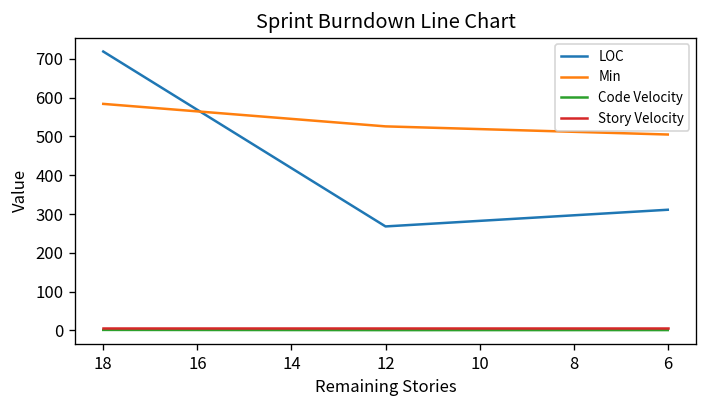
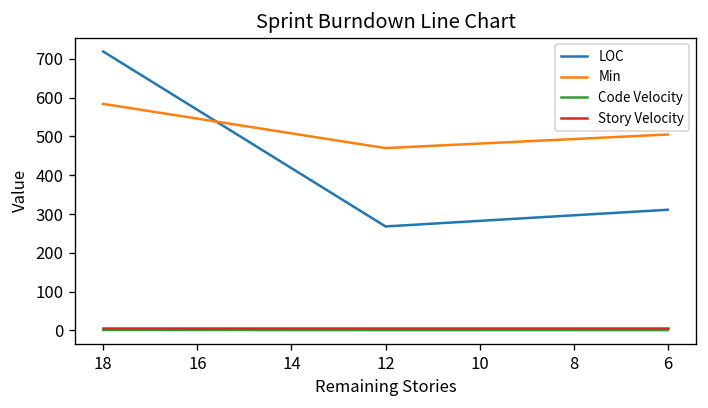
  {
    "LOC": {
      "18": 720,
      "12": 270,
      "6": 310
    },
    "Min": {
      "18": 580,
-     "12": 530,
+     "12": 470,
      "6": 510
    }
  }
